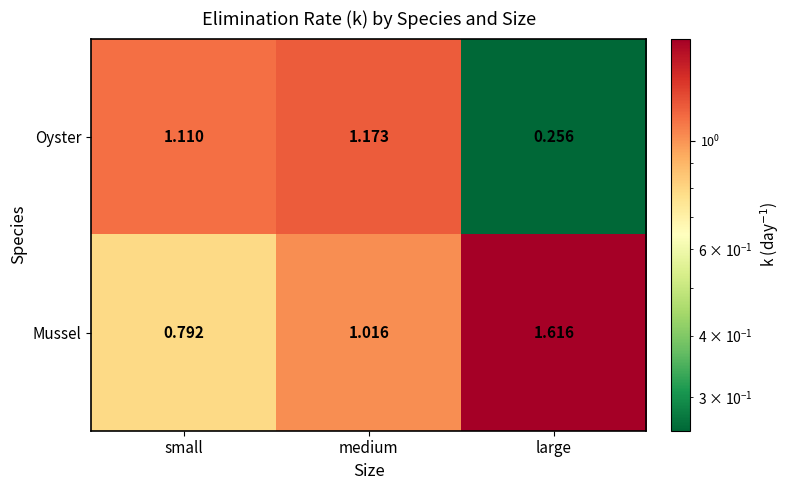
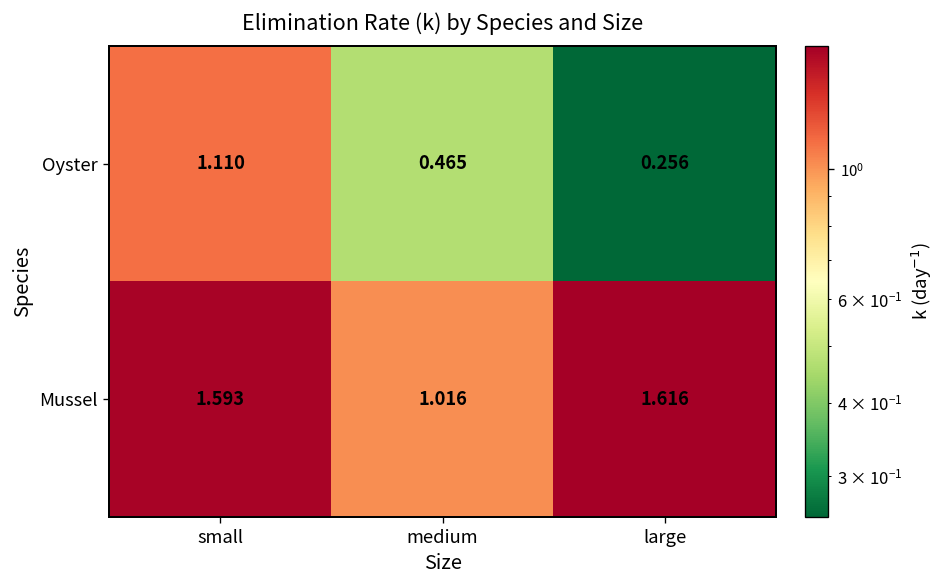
  {
    "Oyster": {
      "small": 1.110,
-     "medium": 1.173,
+     "medium": 0.465,
      "large": 0.256
    },
    "Mussel": {
-     "small": 0.792,
+     "small": 1.593,
      "medium": 1.016,
      "large": 1.616
    }
  }
